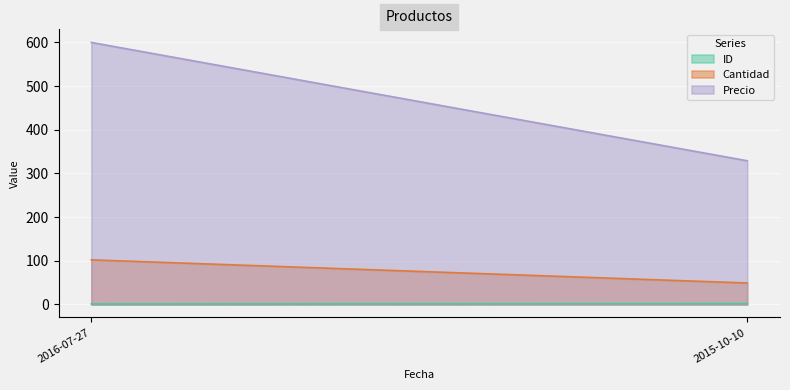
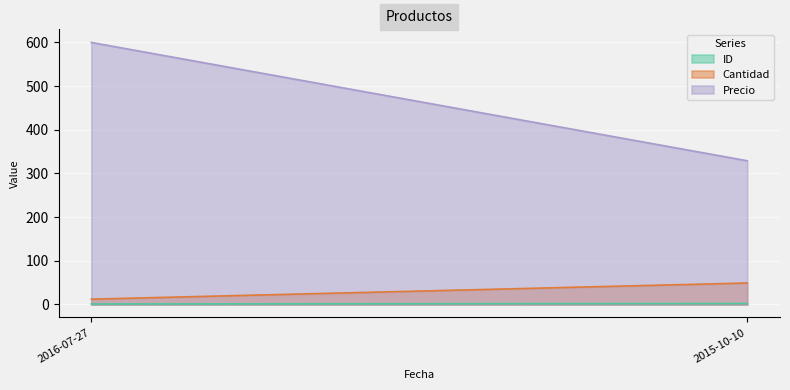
  {
    "ID": {
      "2016-07-27": 0,
      "2015-10-10": 0
    },
    "Cantidad": {
-     "2016-07-27": 100,
+     "2016-07-27": 10,
      "2015-10-10": 50
    },
    "Precio": {
      "2016-07-27": 600,
      "2015-10-10": 330
    }
  }
